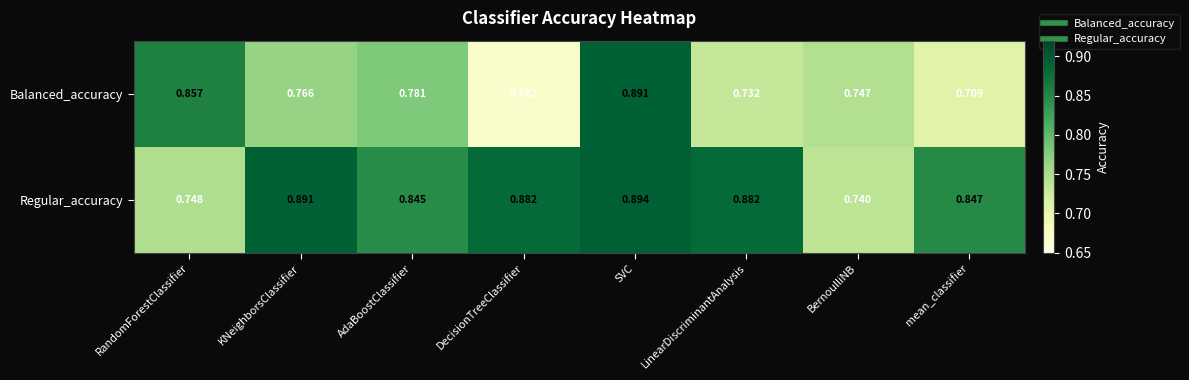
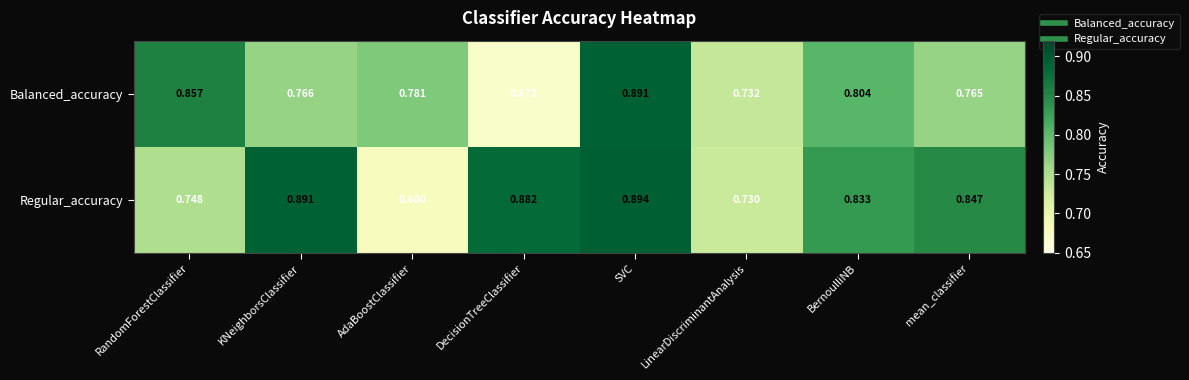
  {
    "Balanced_accuracy": {
      "RandomForestClassifier": 0.857,
      "KNeighborsClassifier": 0.766,
      "AdaBoostClassifier": 0.781,
      "DecisionTreeClassifier": 0.672,
      "SVC": 0.891,
      "LinearDiscriminantAnalysis": 0.732,
-     "BernoulliNB": 0.747,
-     "mean_classifier": 0.709
+     "BernoulliNB": 0.804,
+     "mean_classifier": 0.765
    },
    "Regular_accuracy": {
      "RandomForestClassifier": 0.748,
      "KNeighborsClassifier": 0.891,
-     "AdaBoostClassifier": 0.845,
+     "AdaBoostClassifier": 0.680,
      "DecisionTreeClassifier": 0.882,
      "SVC": 0.894,
-     "LinearDiscriminantAnalysis": 0.882,
-     "BernoulliNB": 0.740,
+     "LinearDiscriminantAnalysis": 0.730,
+     "BernoulliNB": 0.833,
      "mean_classifier": 0.847
    }
  }
